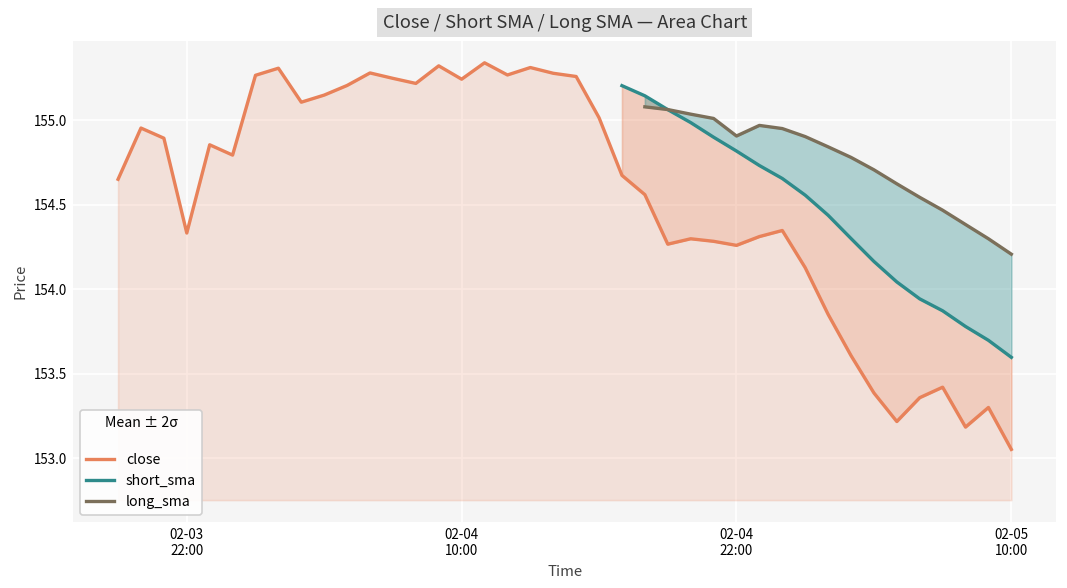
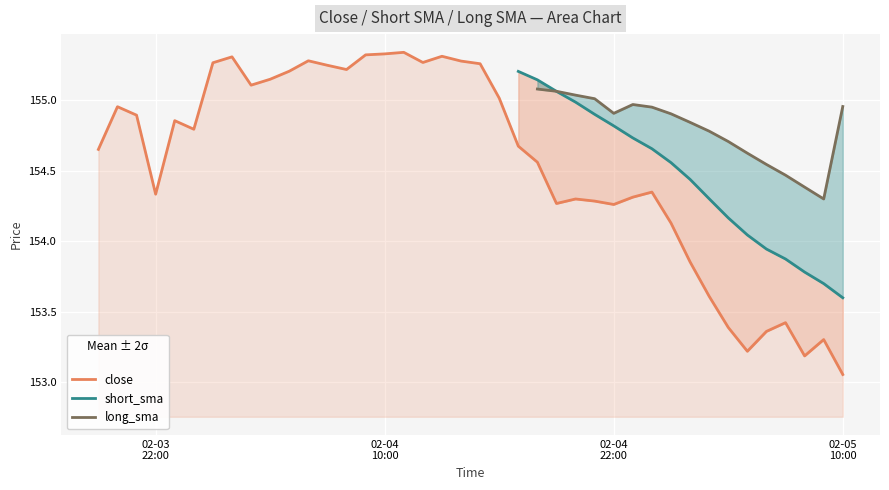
  {
    "close": {
      "02-03 22:00": 154.33,
-     "02-04 10:00": 155.24,
+     "02-04 10:00": 155.33,
      "02-04 22:00": 154.26,
      "02-05 10:00": 153.05
    },
    "long_sma": {
-     "02-05 10:00": 154.21
+     "02-05 10:00": 154.96
    }
  }
